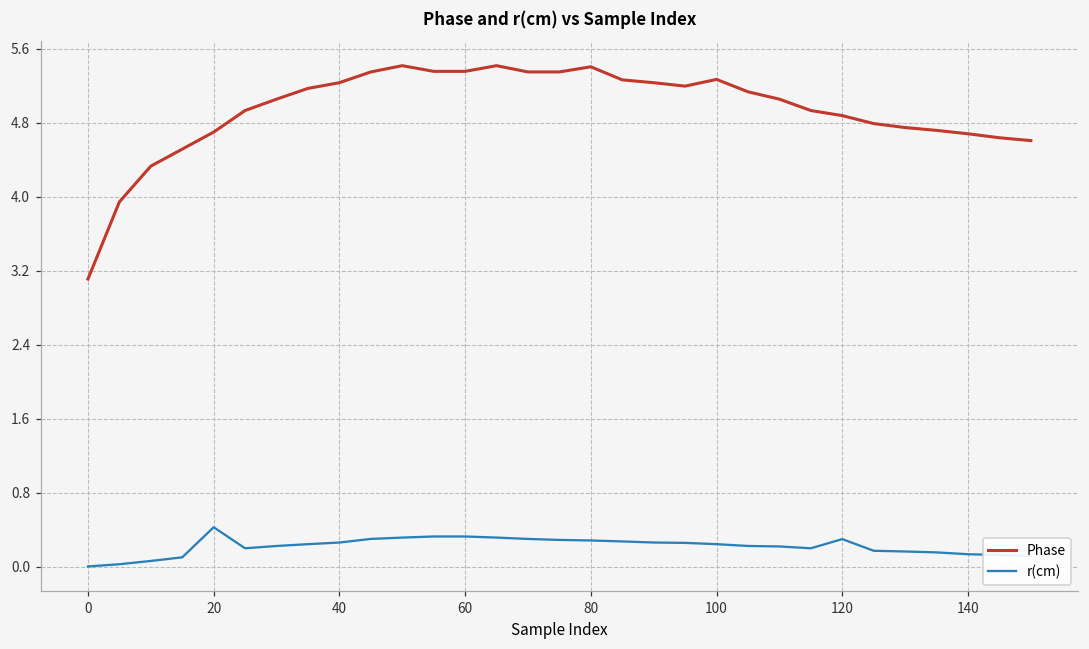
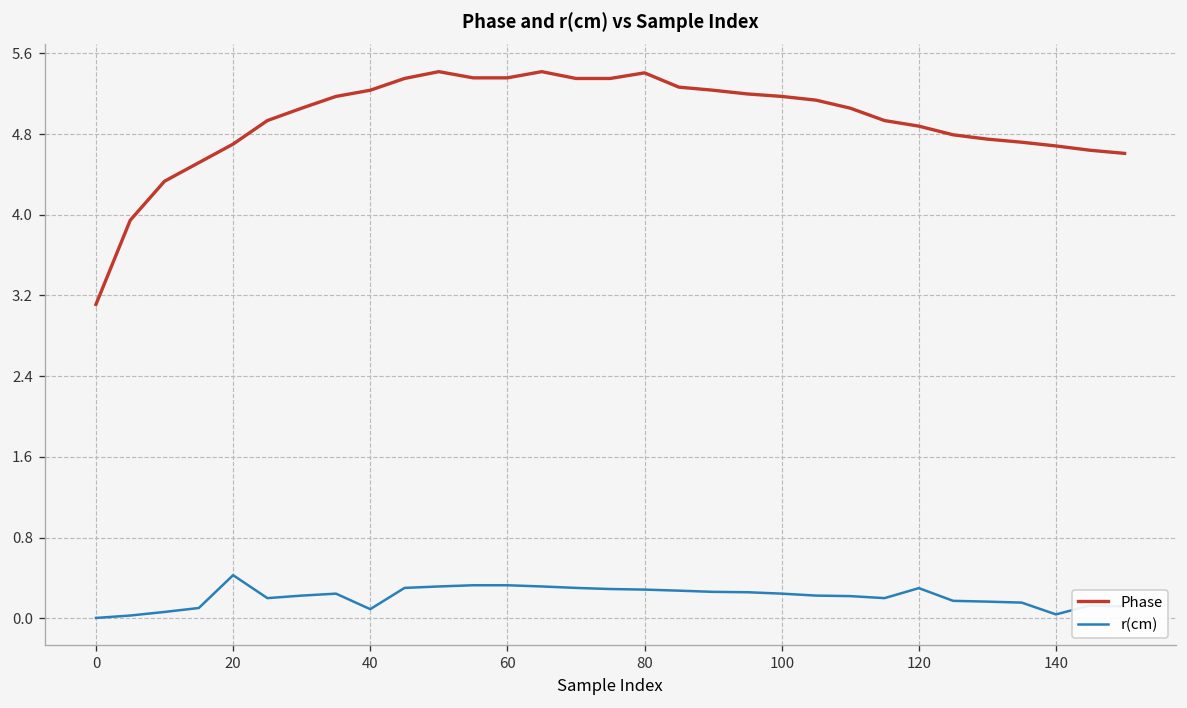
  {
    "Phase": {
      "0": 3.1,
      "20": 4.7,
      "40": 5.2,
      "60": 5.4,
      "80": 5.4,
-     "100": 5.3,
+     "100": 5.2,
      "120": 4.9,
      "140": 4.7
    },
    "r(cm)": {
      "0": 0.0,
      "20": 0.4,
-     "40": 0.3,
+     "40": 0.1,
      "60": 0.3,
      "80": 0.3,
      "100": 0.2,
      "120": 0.3,
-     "140": 0.1
+     "140": 0.0
    }
  }
